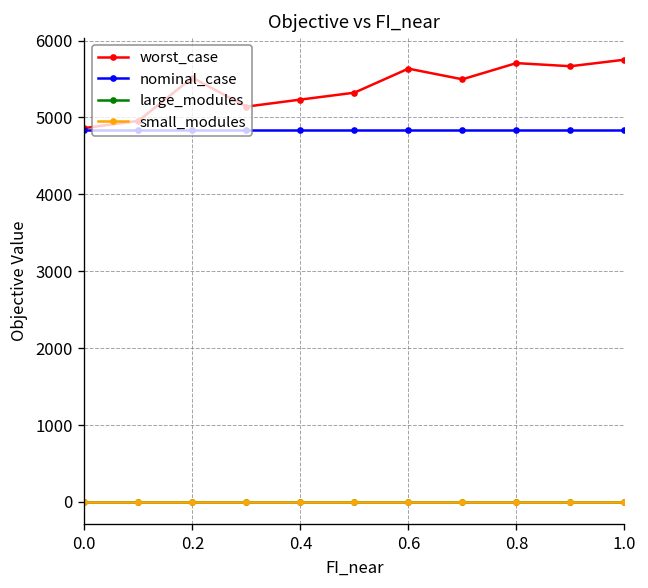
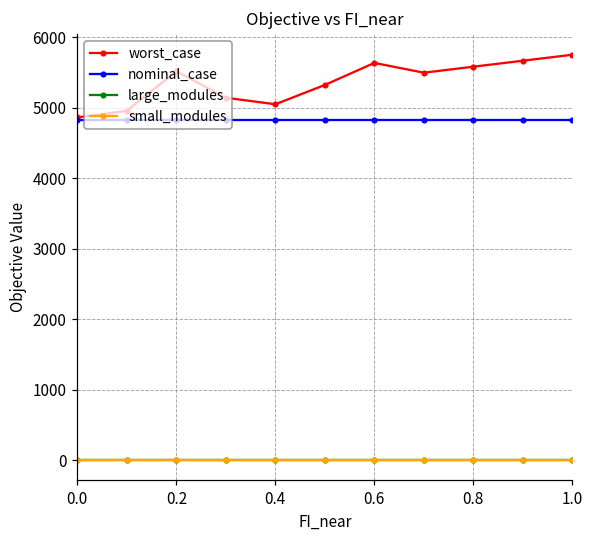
  {
    "worst_case": {
-     "0.4": 5200,
+     "0.4": 5000,
      "0.6": 5600,
-     "0.8": 5700,
+     "0.8": 5600,
      "1.0": 5800
    },
    "nominal_case": {
      "0.4": 4800,
      "0.6": 4800,
      "0.8": 4800,
      "1.0": 4800
    },
    "small_modules": {
      "0.0": 0,
      "0.2": 0,
      "0.4": 0,
      "0.6": 0,
      "0.8": 0,
      "1.0": 0
    }
  }
